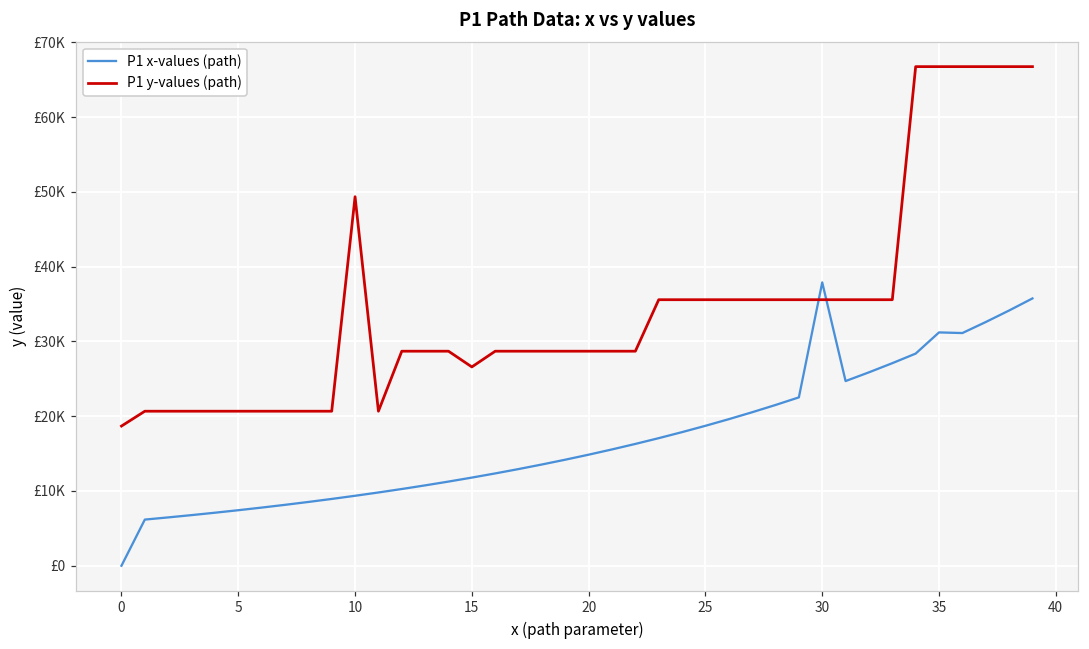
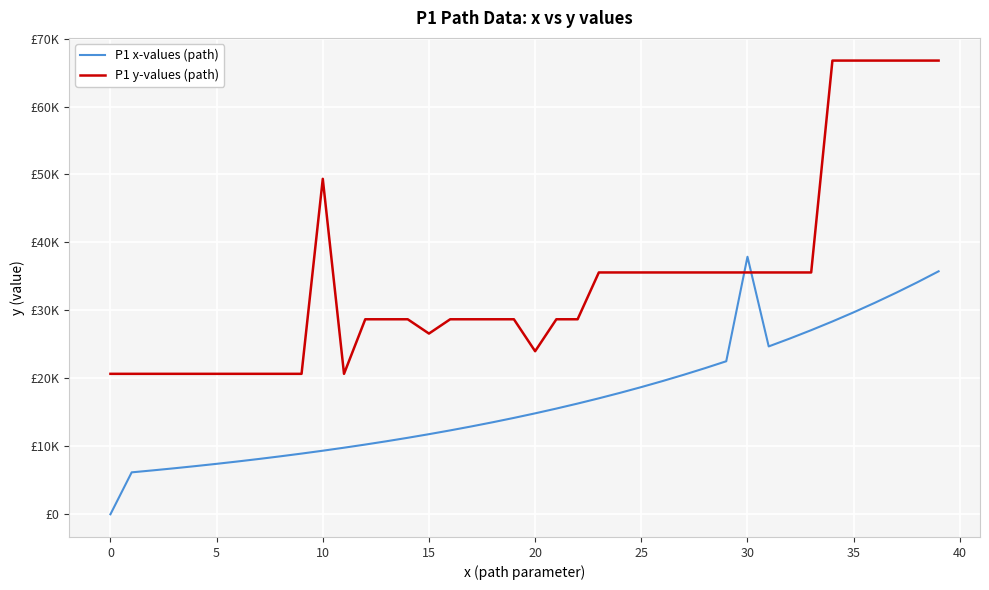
  {
    "P1 x-values (path)": {
      "0": "£0",
      "5": "£7000",
      "10": "£9000",
      "15": "£12000",
      "20": "£15000",
      "25": "£19000",
      "30": "£38000",
-     "35": "£31000"
+     "35": "£30000"
    },
    "P1 y-values (path)": {
-     "0": "£19000",
+     "0": "£21000",
      "5": "£21000",
      "10": "£49000",
      "15": "£27000",
-     "20": "£29000",
+     "20": "£24000",
      "25": "£36000",
      "30": "£36000",
      "35": "£67000"
    }
  }
